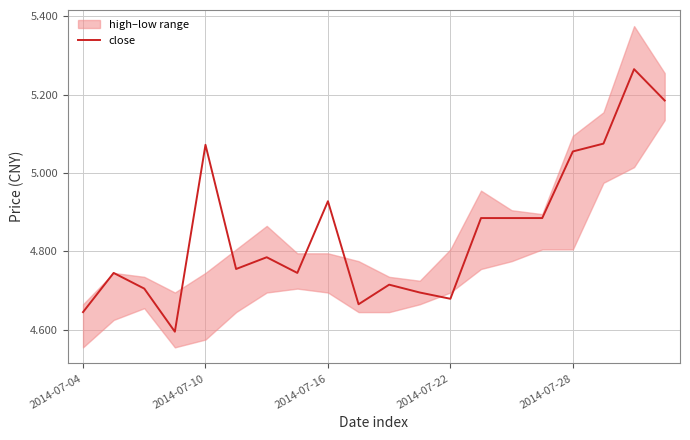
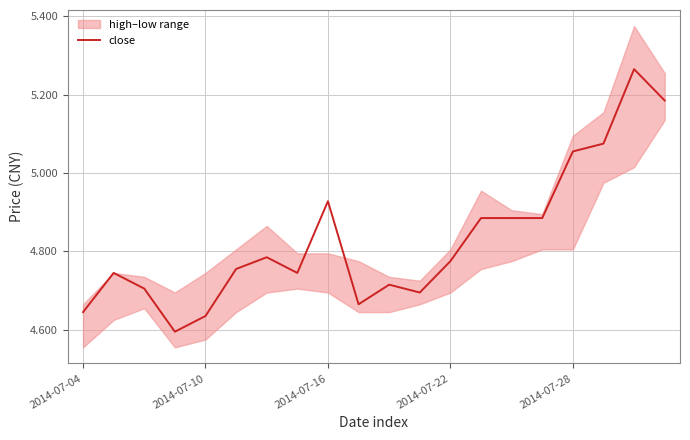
  {
    "close": {
      "2014-07-04": 4.65,
-     "2014-07-10": 5.07,
+     "2014-07-10": 4.64,
      "2014-07-16": 4.93,
-     "2014-07-22": 4.68,
+     "2014-07-22": 4.78,
      "2014-07-28": 5.06
    }
  }
